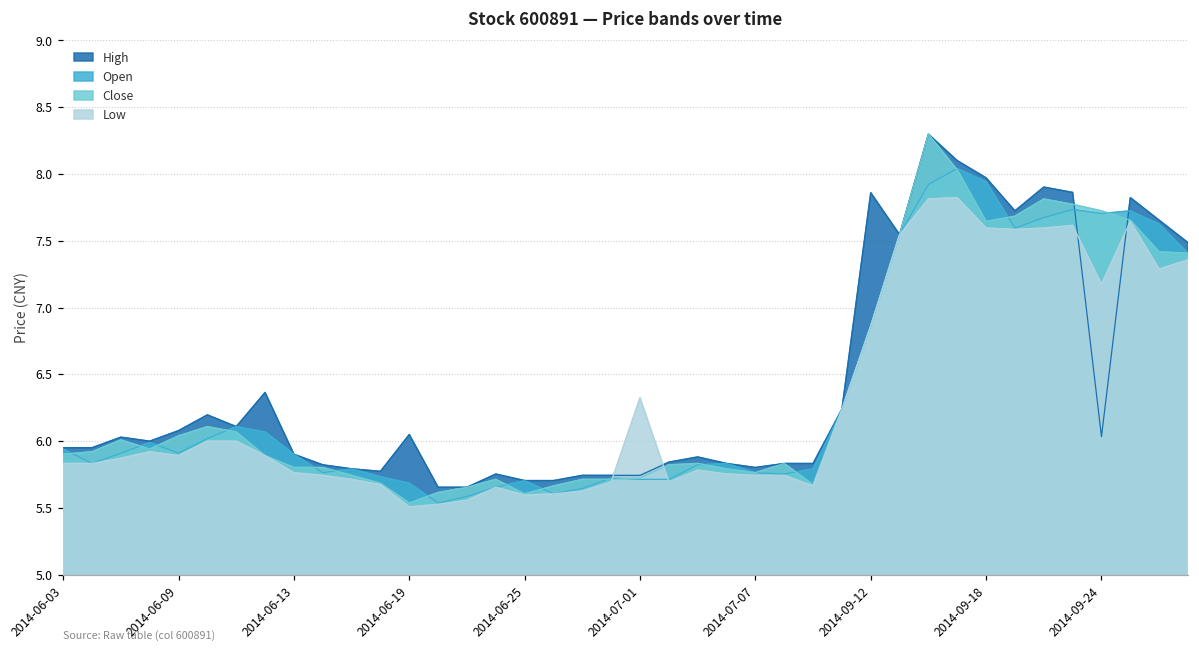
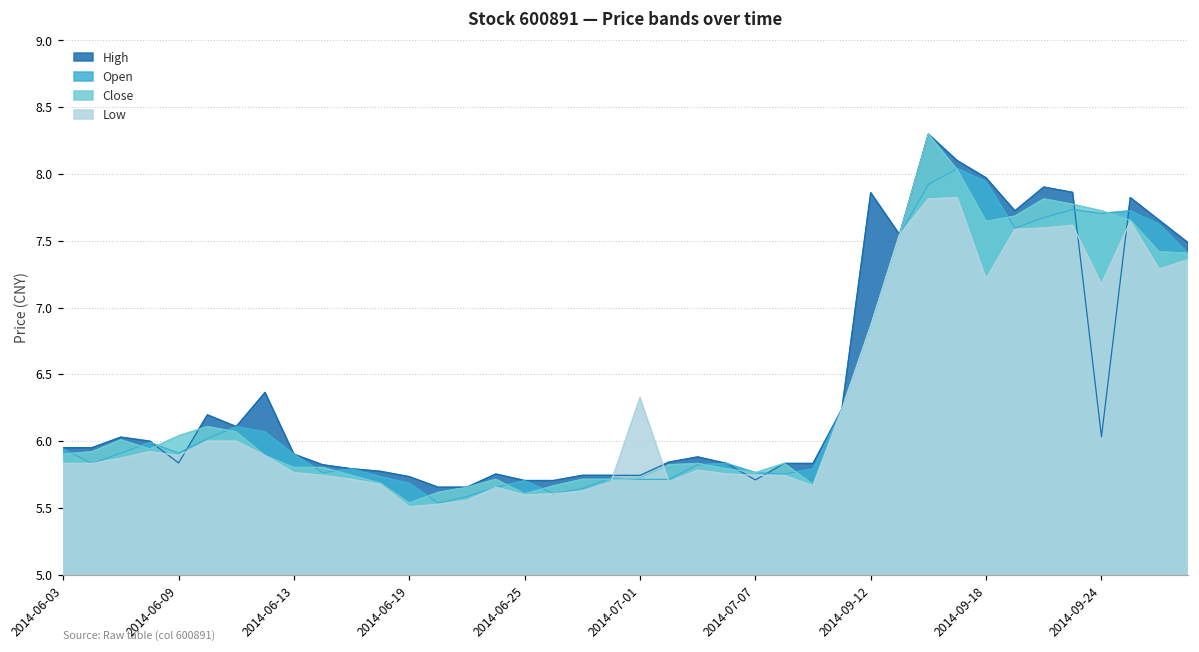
  {
    "High": {
-     "2014-06-09": 6.08,
-     "2014-06-19": 6.05,
-     "2014-07-07": 5.80,
+     "2014-06-09": 5.84,
+     "2014-06-19": 5.73,
+     "2014-07-07": 5.71,
      "2014-09-12": 7.86,
      "2014-09-18": 7.97,
      "2014-09-24": 6.03
    },
    "Low": {
      "2014-06-03": 5.83,
      "2014-06-13": 5.76,
      "2014-06-19": 5.51,
      "2014-07-01": 6.33,
-     "2014-09-18": 7.60,
+     "2014-09-18": 7.21,
      "2014-09-24": 7.17
    }
  }
